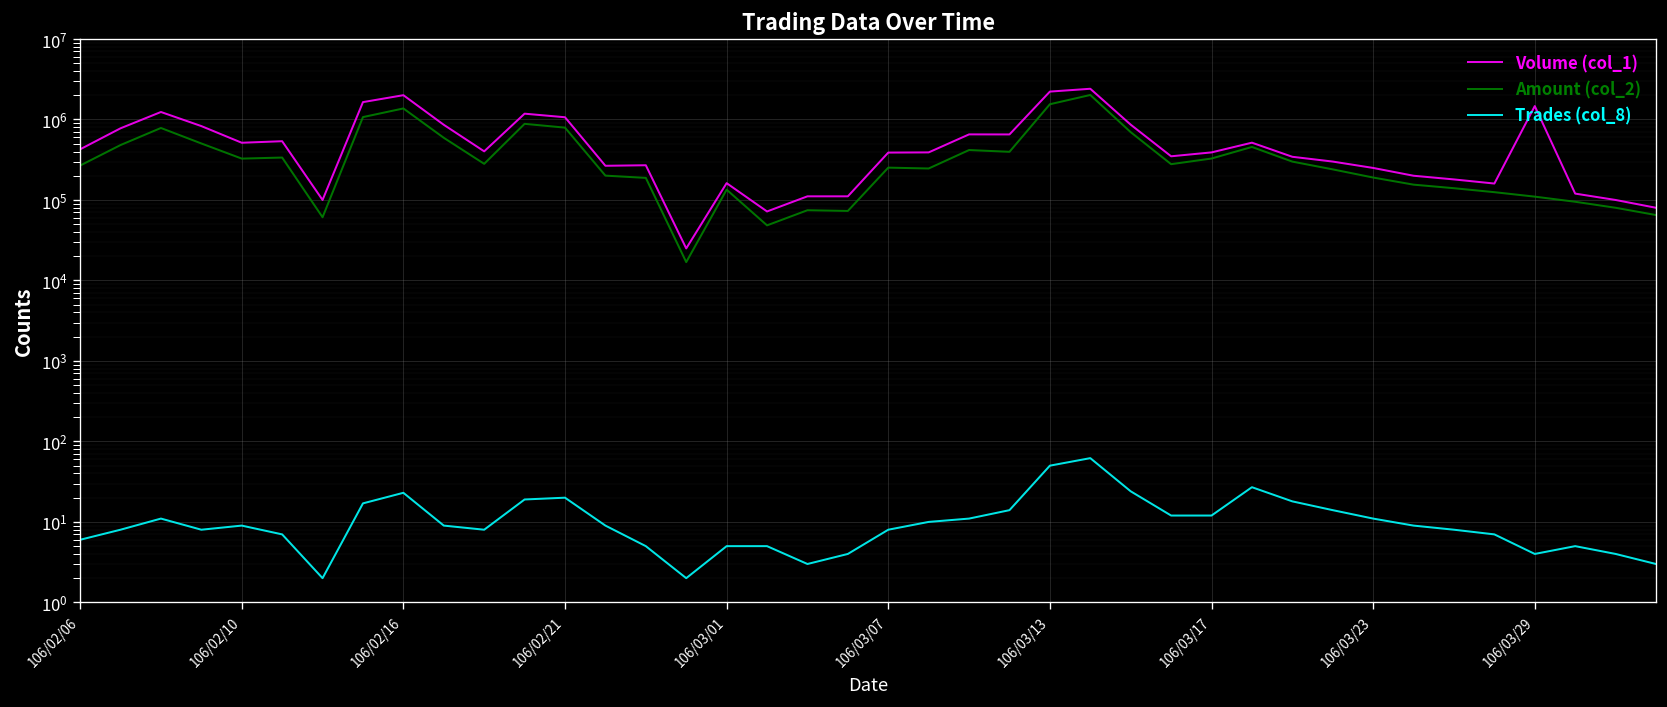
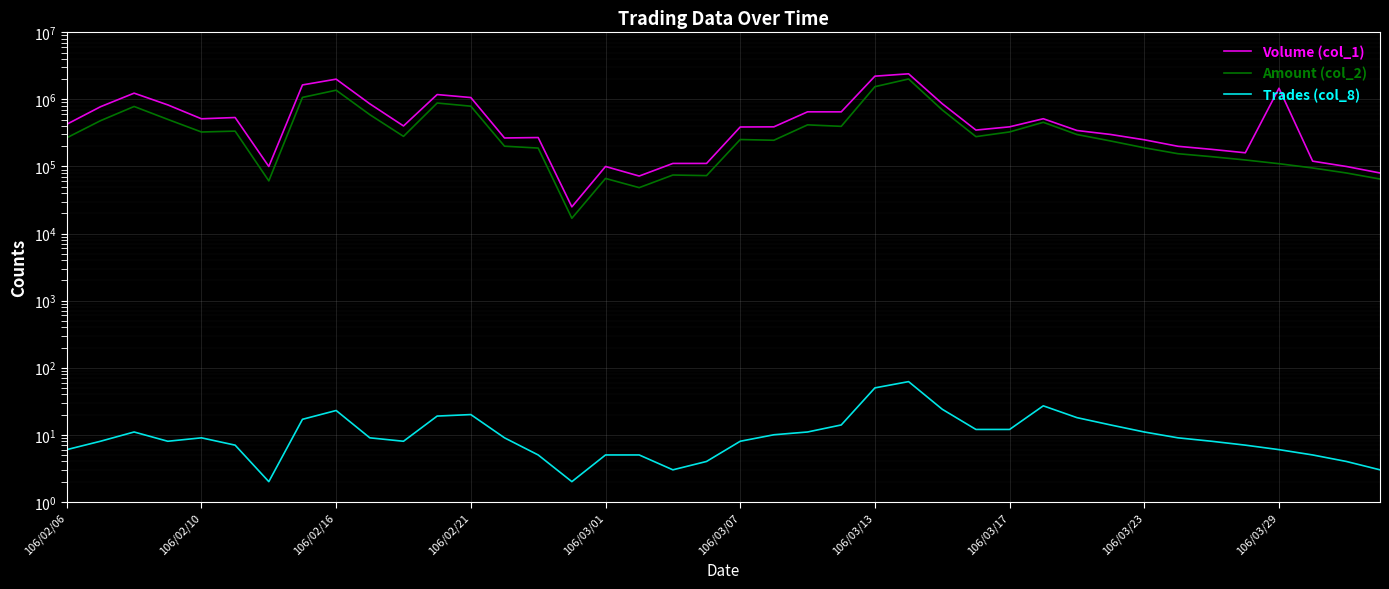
  {
    "Volume (col_1)": {
      "106/02/06": 400000,
      "106/02/10": 500000,
      "106/02/16": 2000000,
      "106/02/21": 1100000,
-     "106/03/01": 160000,
+     "106/03/01": 100000,
      "106/03/07": 400000,
      "106/03/13": 2200000,
      "106/03/17": 400000,
      "106/03/23": 250000,
      "106/03/29": 1500000
    },
    "Amount (col_2)": {
      "106/02/06": 270000,
      "106/02/10": 300000,
      "106/02/16": 1400000,
      "106/02/21": 800000,
-     "106/03/01": 130000,
+     "106/03/01": 70000,
      "106/03/07": 250000,
      "106/03/13": 1500000,
      "106/03/17": 300000,
      "106/03/23": 190000,
      "106/03/29": 110000
    },
    "Trades (col_8)": {
      "106/02/06": 6,
      "106/02/10": 9,
      "106/02/16": 23,
      "106/02/21": 20,
      "106/03/01": 5,
      "106/03/07": 8,
      "106/03/13": 50,
      "106/03/17": 12,
      "106/03/23": 11,
-     "106/03/29": 4
+     "106/03/29": 6
    }
  }
